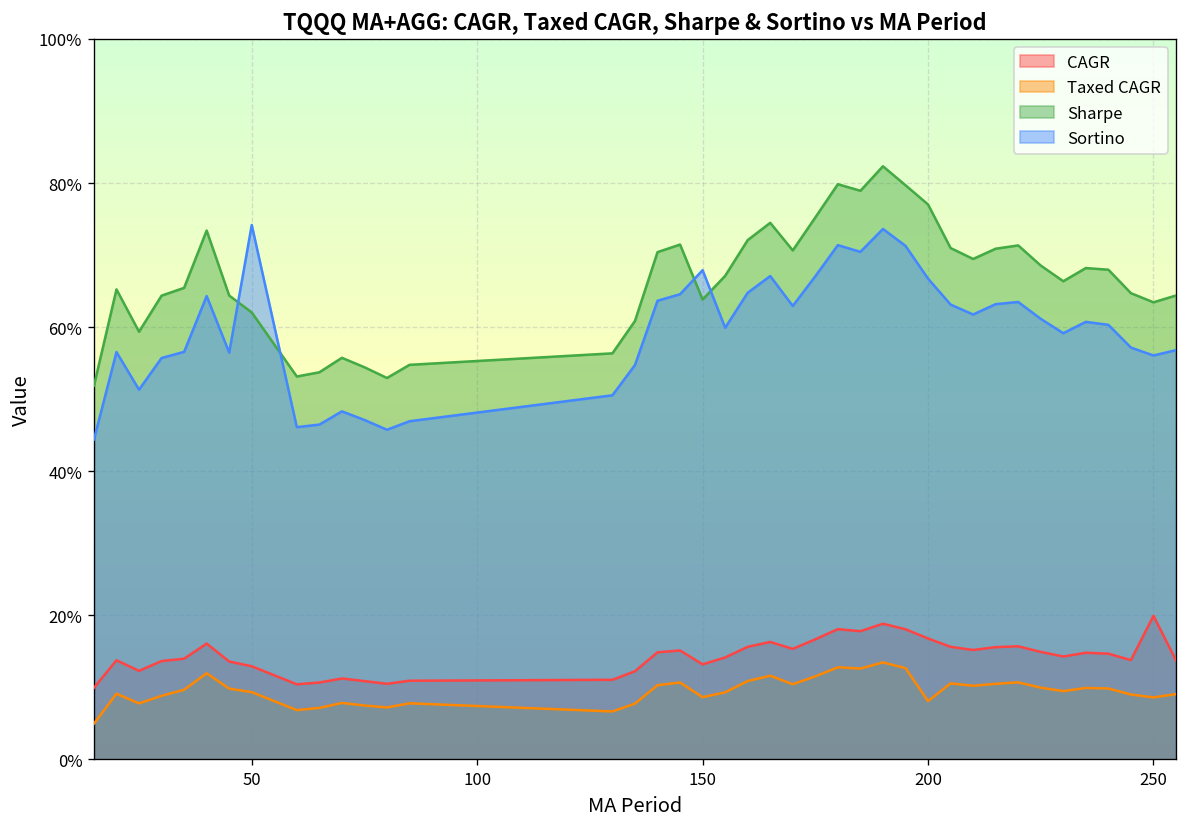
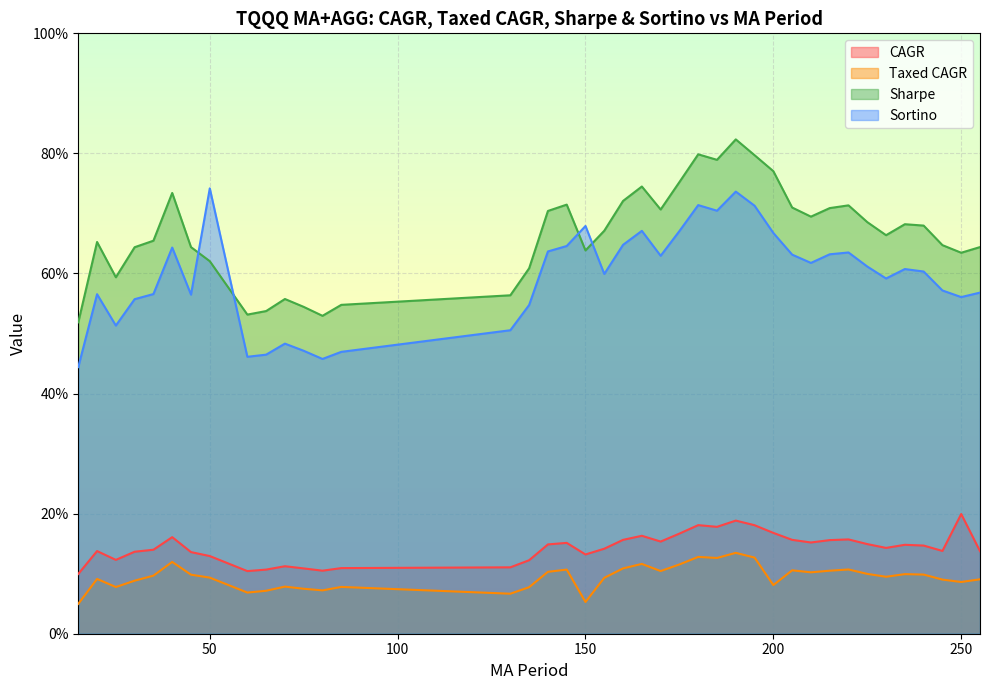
  {
    "CAGR": {
      "50": "13%",
      "150": "13%",
      "200": "17%",
      "250": "20%"
    },
    "Taxed CAGR": {
      "50": "9%",
-     "150": "9%",
+     "150": "5%",
      "200": "8%",
      "250": "9%"
    },
    "Sharpe": {
      "50": "62%",
      "150": "64%",
      "200": "77%",
      "250": "63%"
    },
    "Sortino": {
      "50": "74%",
      "150": "68%",
      "200": "67%",
      "250": "56%"
    }
  }
